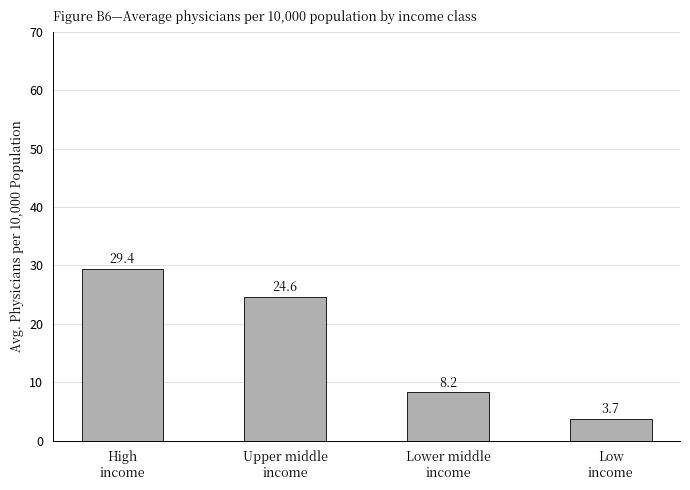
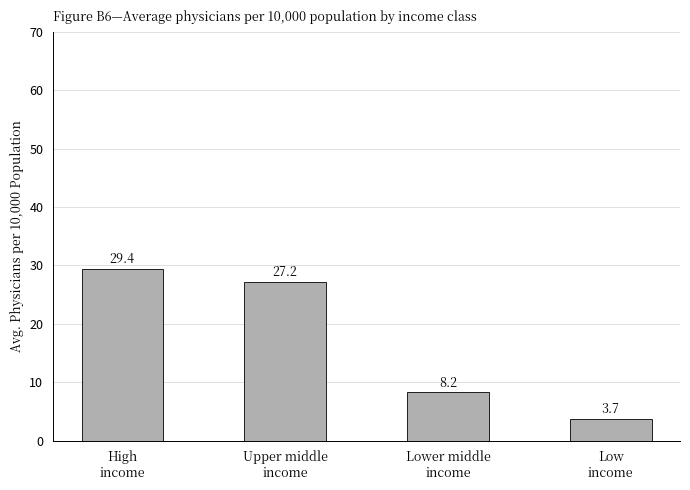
  {
    "High income": 29.4,
-   "Upper middle income": 24.6,
+   "Upper middle income": 27.2,
    "Lower middle income": 8.2,
    "Low income": 3.7
  }
